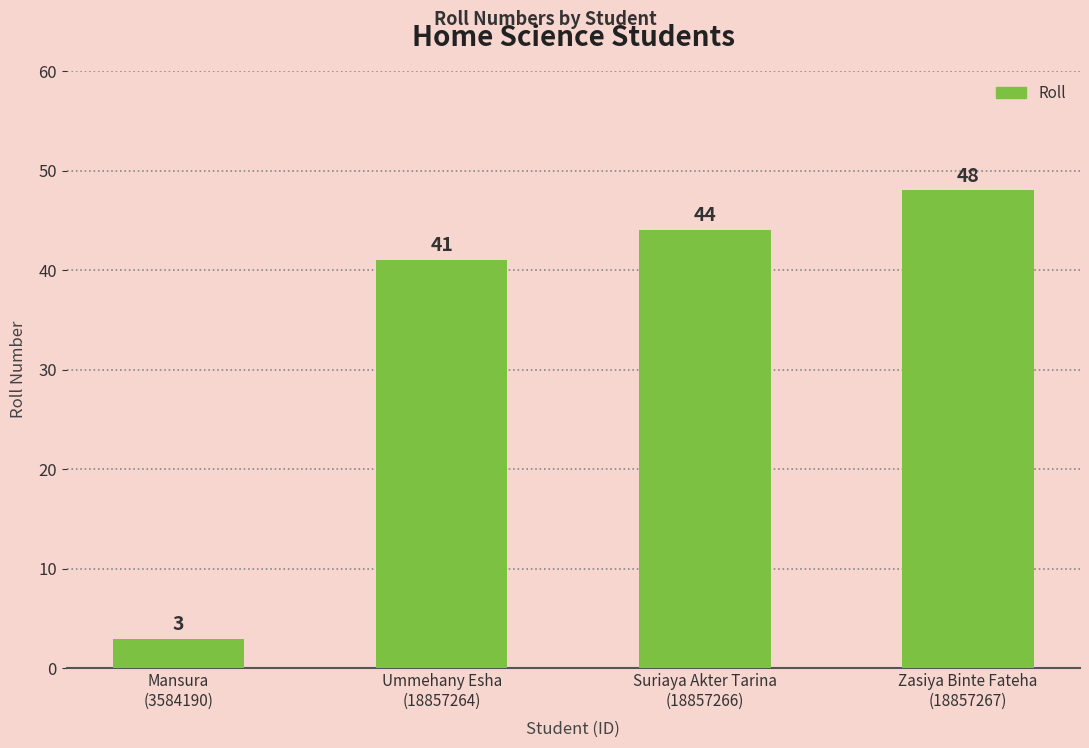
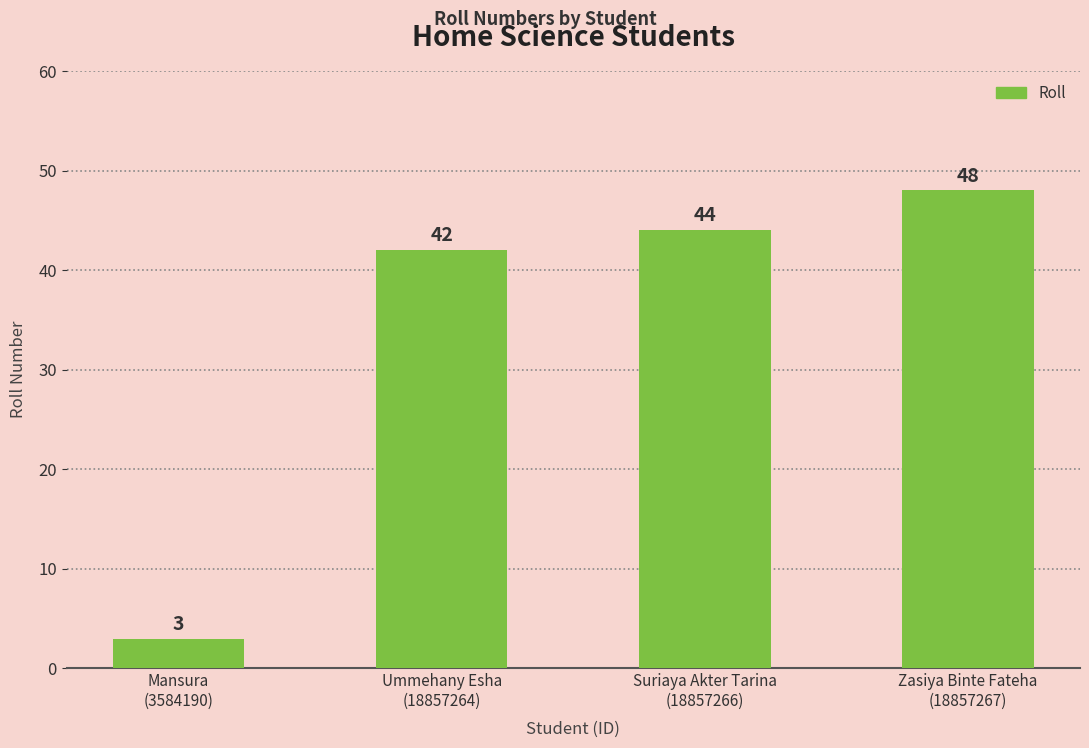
  {
    "Mansura (3584190)": 3,
-   "Ummehany Esha (18857264)": 41,
+   "Ummehany Esha (18857264)": 42,
    "Suriaya Akter Tarina (18857266)": 44,
    "Zasiya Binte Fateha (18857267)": 48
  }
